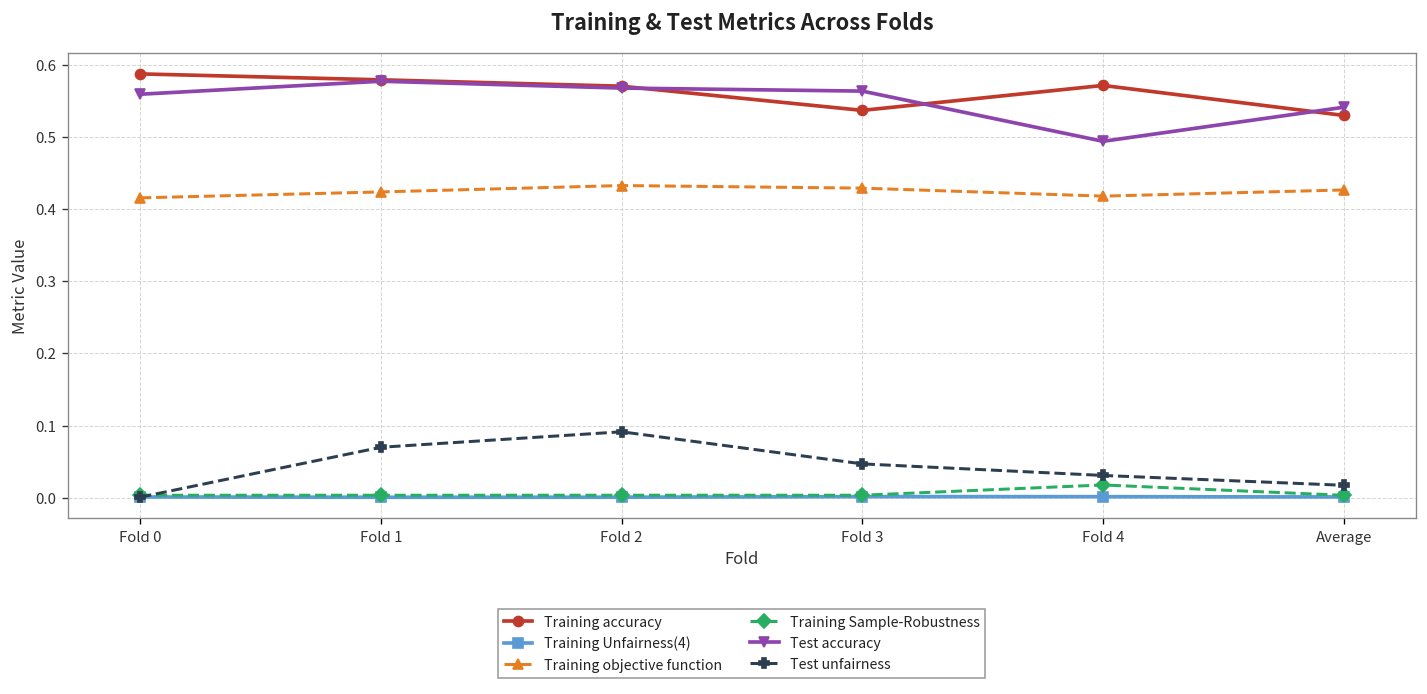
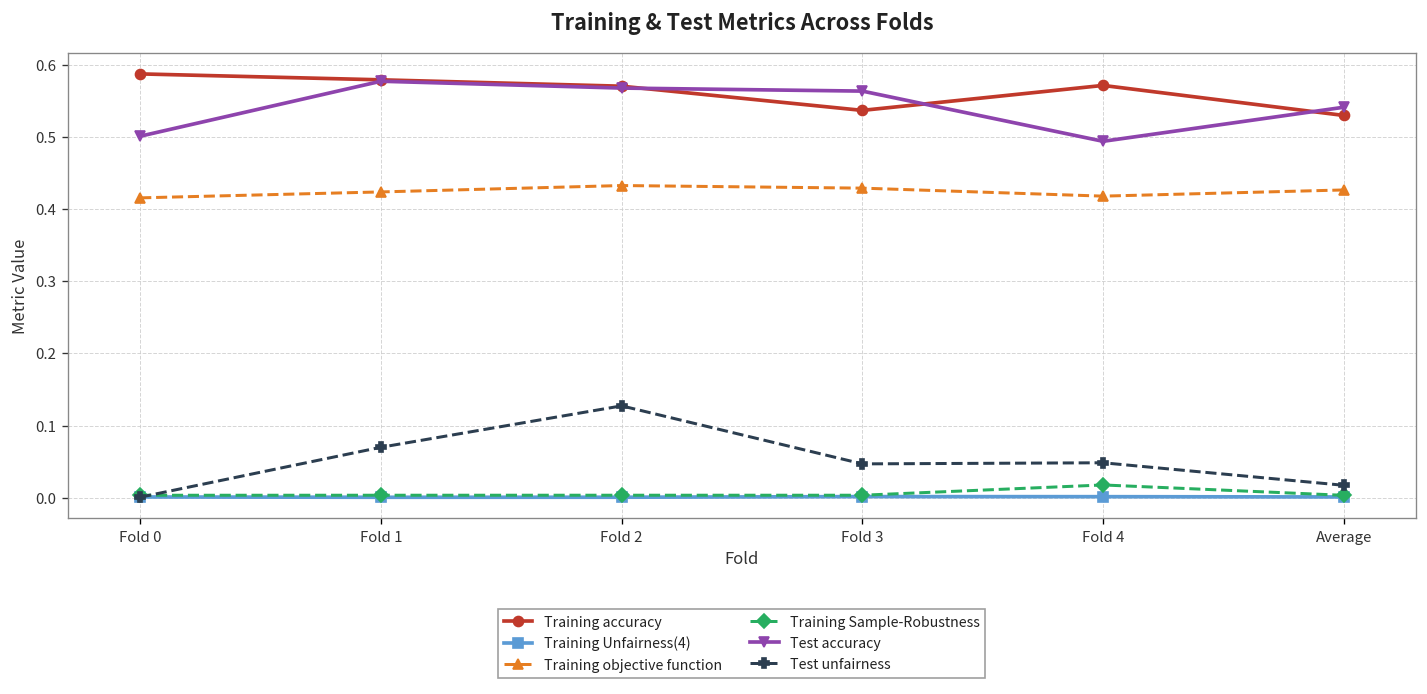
  {
    "Training accuracy": {
      "Fold 0": 0.59,
      "Fold 3": 0.54,
      "Fold 4": 0.57,
      "Average": 0.53
    },
    "Training Unfairness(4)": {
      "Fold 4": 0.00
    },
    "Training objective function": {
      "Fold 0": 0.42,
      "Fold 1": 0.42,
      "Fold 2": 0.43,
      "Fold 3": 0.43,
      "Fold 4": 0.42,
      "Average": 0.43
    },
    "Training Sample-Robustness": {
      "Fold 4": 0.02
    },
    "Test accuracy": {
-     "Fold 0": 0.56,
+     "Fold 0": 0.50,
      "Fold 3": 0.56,
      "Fold 4": 0.49,
      "Average": 0.54
    },
    "Test unfairness": {
      "Fold 1": 0.07,
-     "Fold 2": 0.09,
+     "Fold 2": 0.13,
      "Fold 3": 0.05,
-     "Fold 4": 0.03,
+     "Fold 4": 0.05,
      "Average": 0.02
    }
  }
